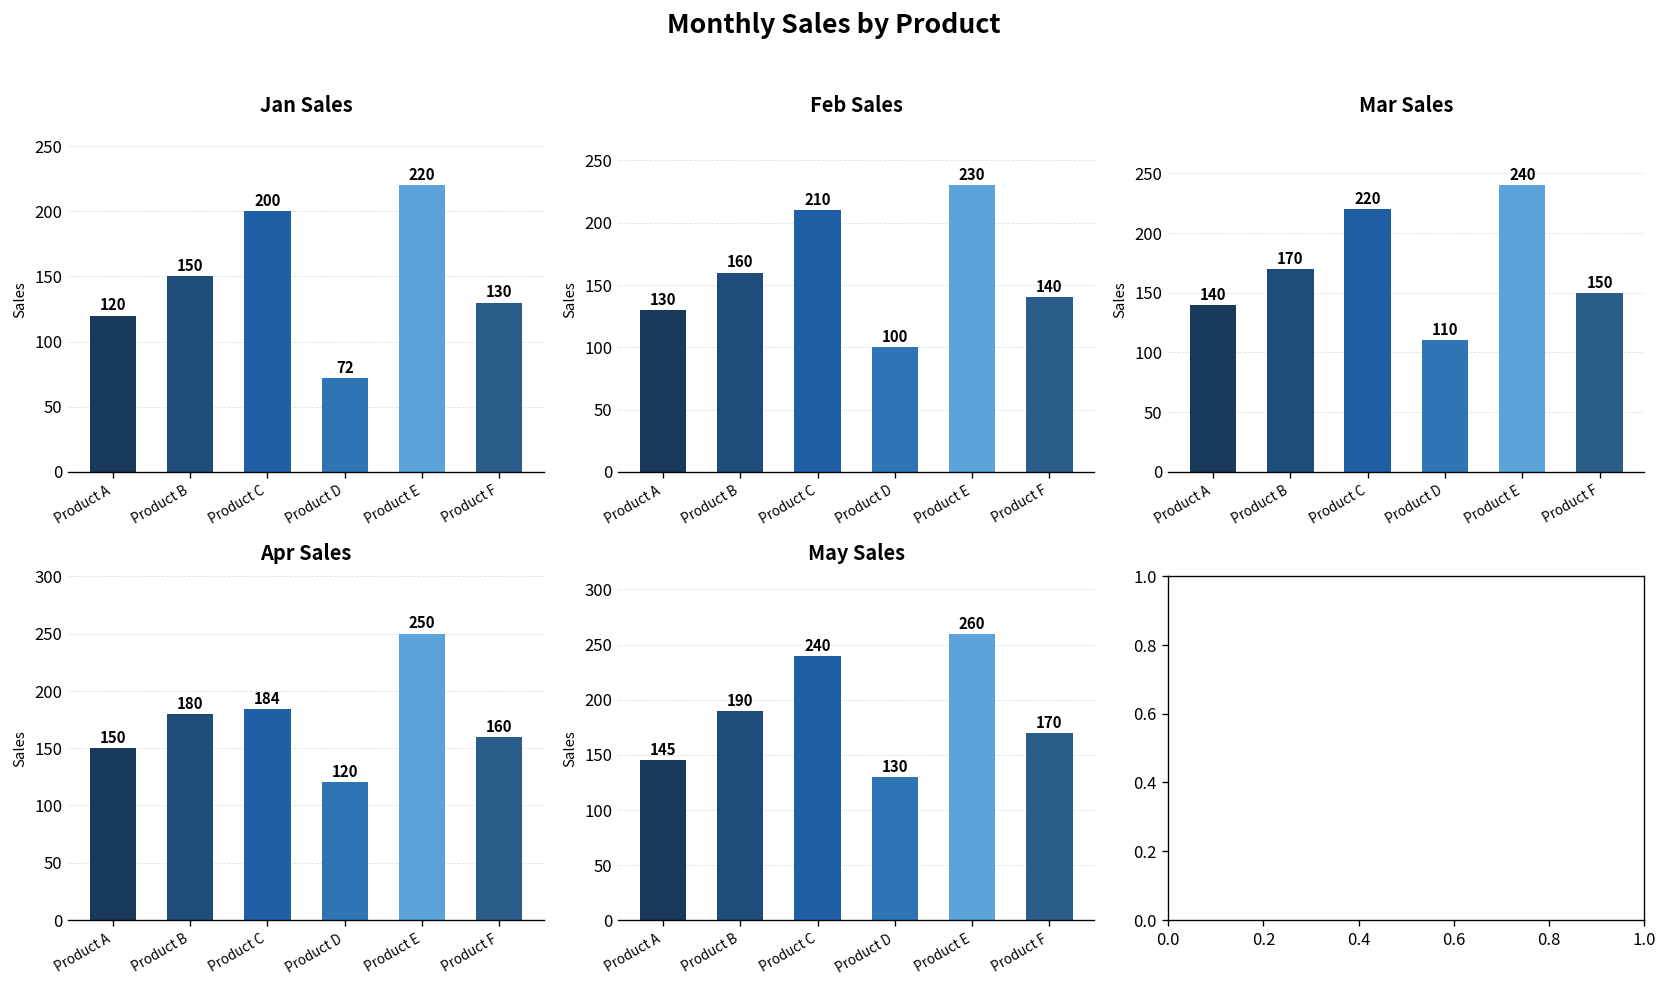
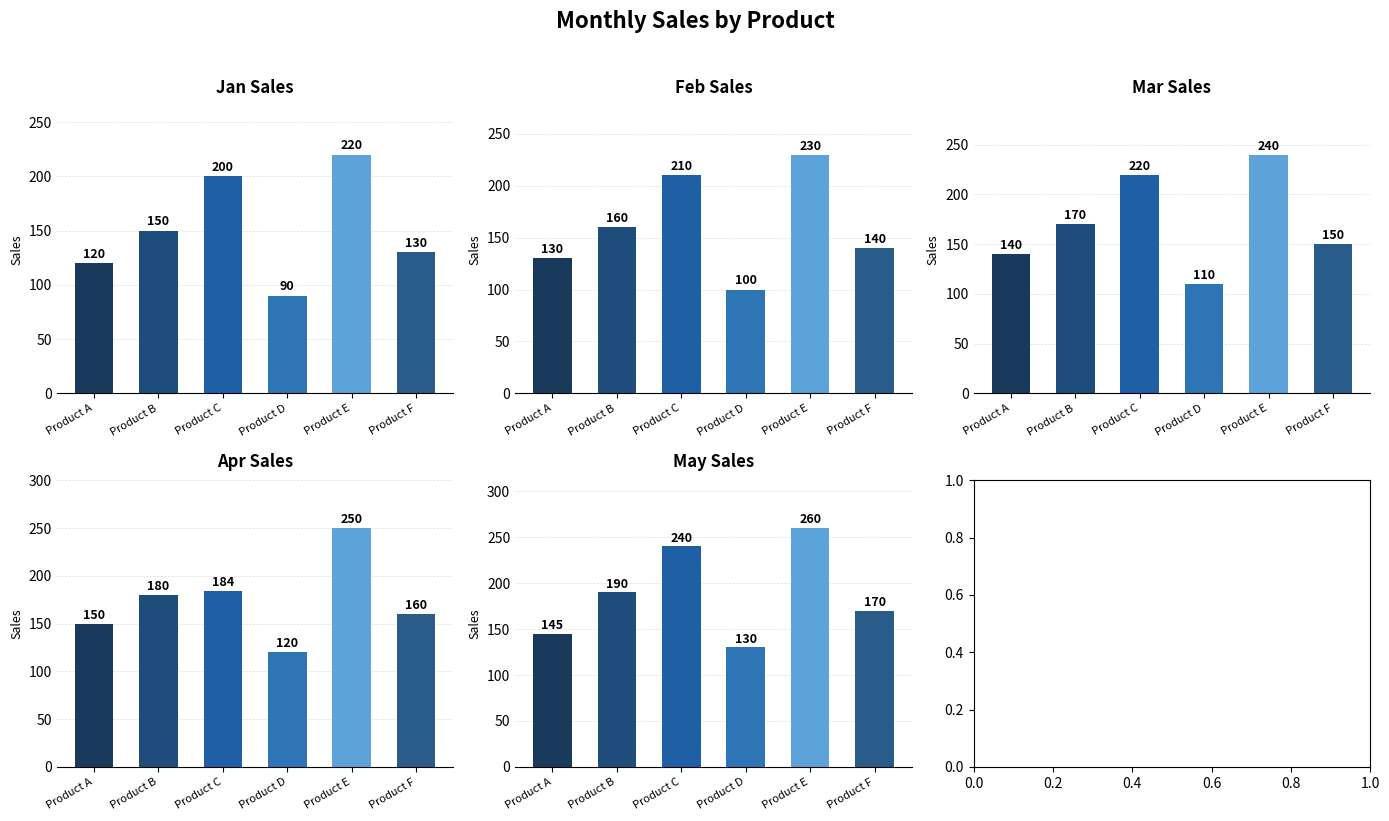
  {
    "Jan Sales": {
      "Product A": 120,
      "Product B": 150,
      "Product C": 200,
-     "Product D": 72,
+     "Product D": 90,
      "Product E": 220,
      "Product F": 130
    },
    "Feb Sales": {
      "Product A": 130,
      "Product B": 160,
      "Product C": 210,
      "Product D": 100,
      "Product E": 230,
      "Product F": 140
    },
    "Mar Sales": {
      "Product A": 140,
      "Product B": 170,
      "Product C": 220,
      "Product D": 110,
      "Product E": 240,
      "Product F": 150
    },
    "Apr Sales": {
      "Product A": 150,
      "Product B": 180,
      "Product C": 184,
      "Product D": 120,
      "Product E": 250,
      "Product F": 160
    },
    "May Sales": {
      "Product A": 145,
      "Product B": 190,
      "Product C": 240,
      "Product D": 130,
      "Product E": 260,
      "Product F": 170
    }
  }
